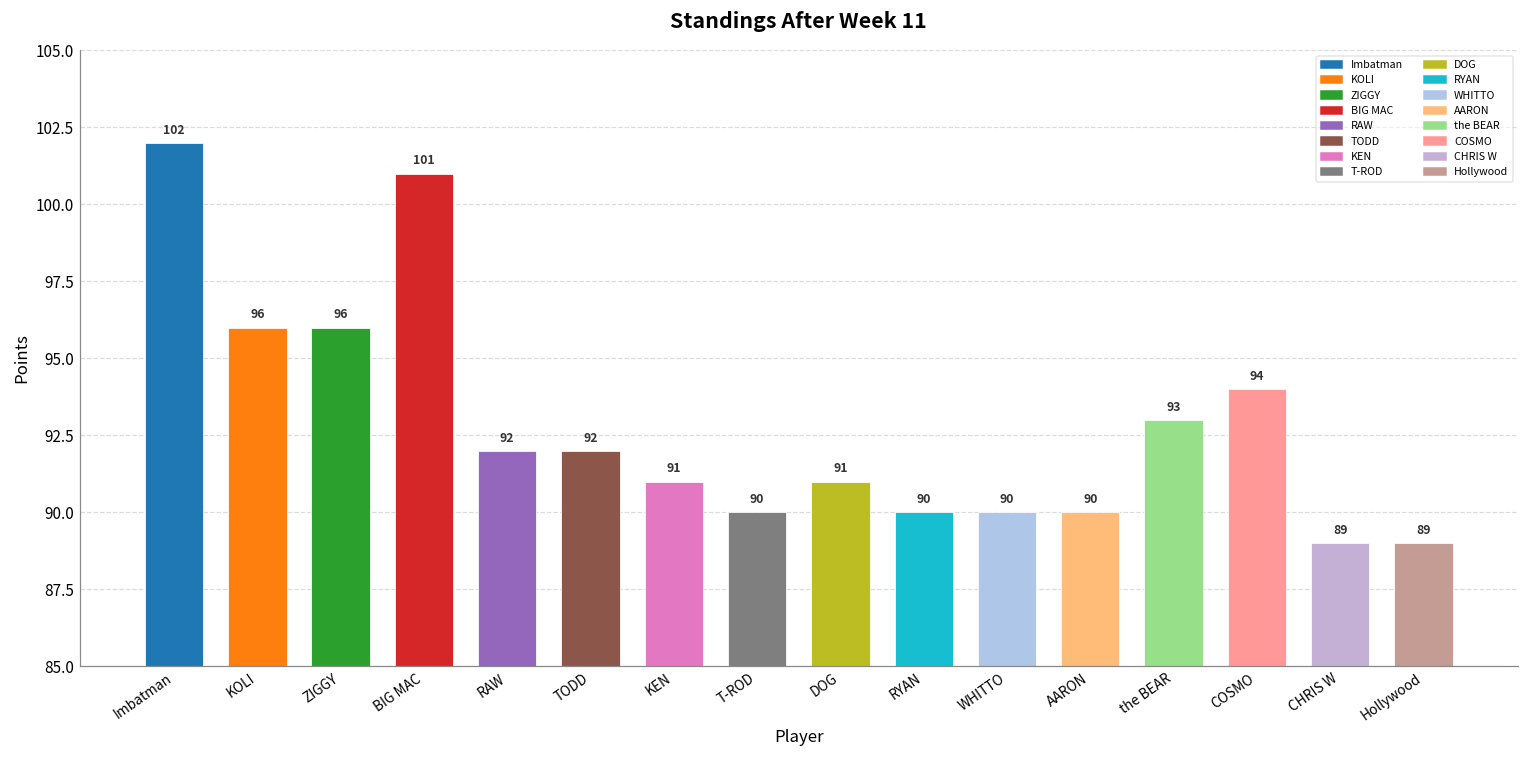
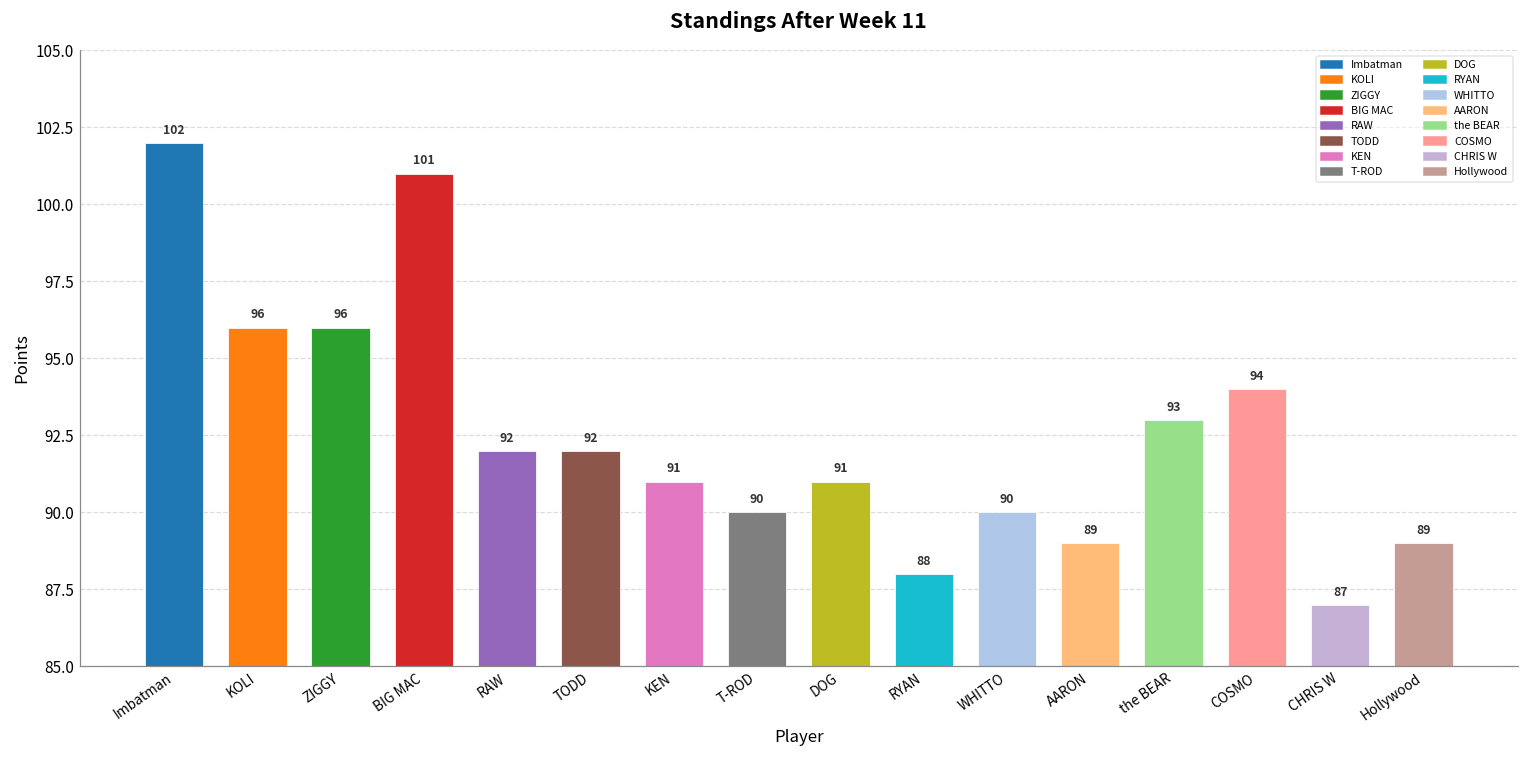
  {
    "Imbatman": 102,
    "KOLI": 96,
    "ZIGGY": 96,
    "BIG MAC": 101,
    "RAW": 92,
    "TODD": 92,
    "KEN": 91,
    "T-ROD": 90,
    "DOG": 91,
-   "RYAN": 90,
+   "RYAN": 88,
    "WHITTO": 90,
-   "AARON": 90,
+   "AARON": 89,
    "the BEAR": 93,
    "COSMO": 94,
-   "CHRIS W": 89,
+   "CHRIS W": 87,
    "Hollywood": 89
  }
